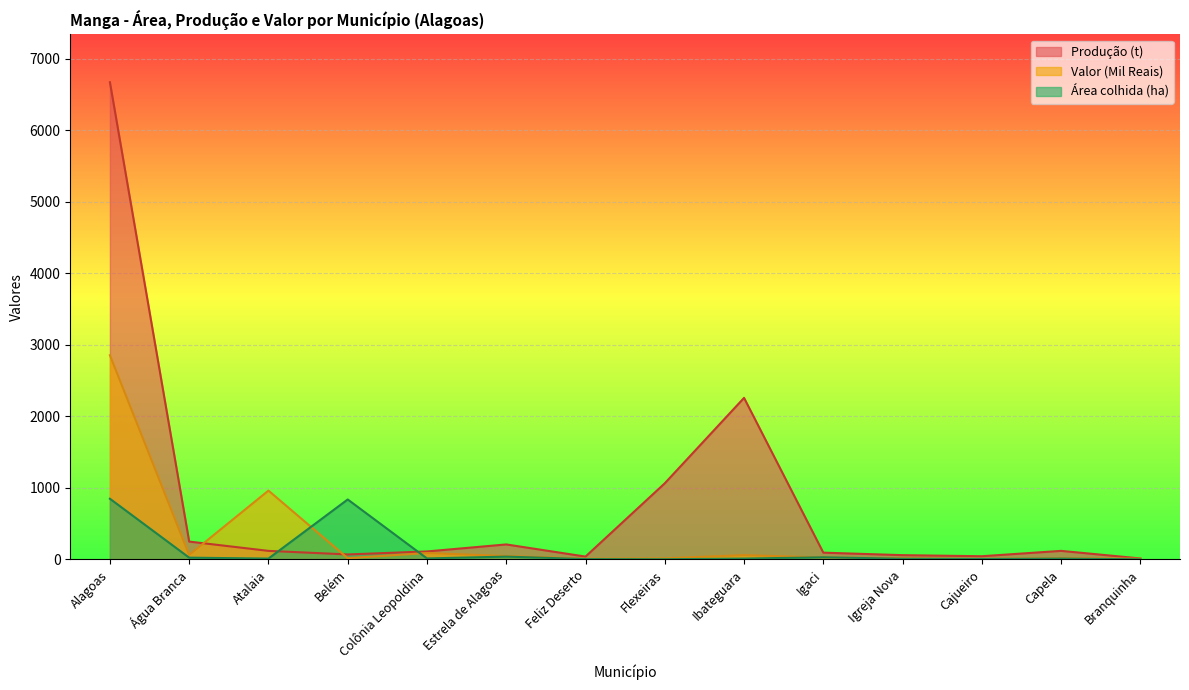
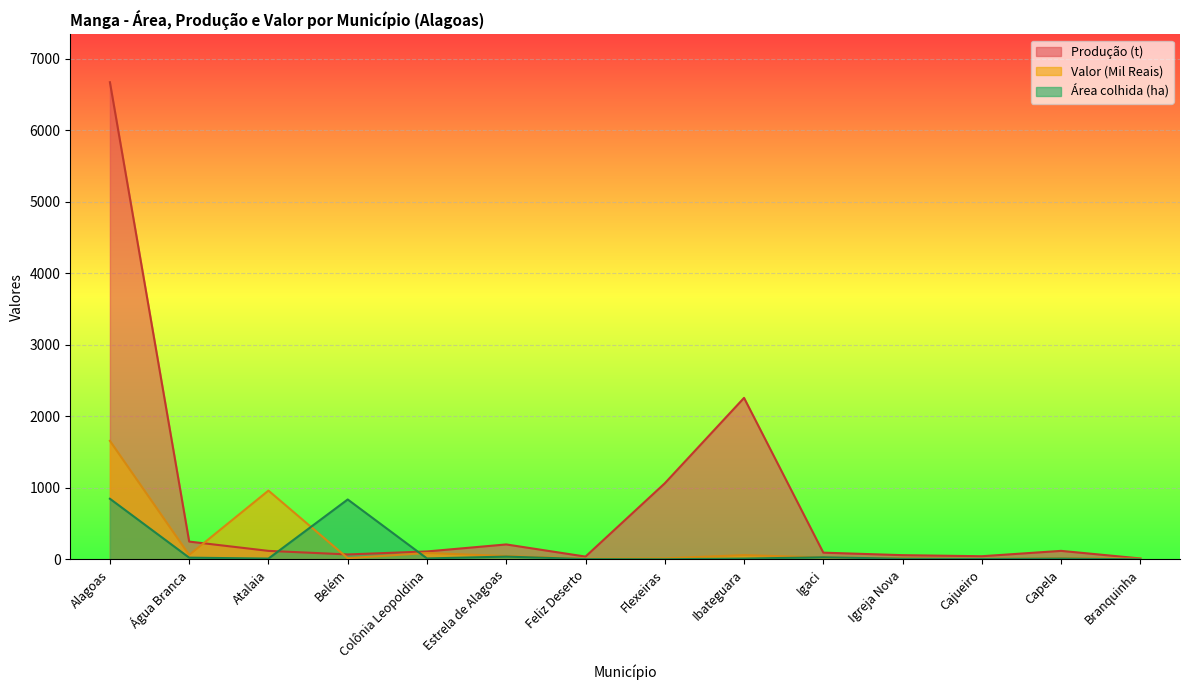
  {
    "Produção (t)": {
      "Alagoas": 6700,
      "Água Branca": 300,
      "Atalaia": 100,
      "Belém": 100,
      "Estrela de Alagoas": 200,
      "Flexeiras": 1100,
      "Ibateguara": 2300,
      "Igaci": 100,
      "Igreja Nova": 100,
      "Cajueiro": 0,
      "Capela": 100
    },
    "Valor (Mil Reais)": {
-     "Alagoas": 2900,
+     "Alagoas": 1700,
      "Água Branca": 100,
      "Atalaia": 1000,
      "Belém": 0,
      "Ibateguara": 100
    },
    "Área colhida (ha)": {
      "Alagoas": 800,
      "Água Branca": 0,
      "Atalaia": 0,
      "Belém": 800,
      "Colônia Leopoldina": 0,
      "Ibateguara": 0
    }
  }
